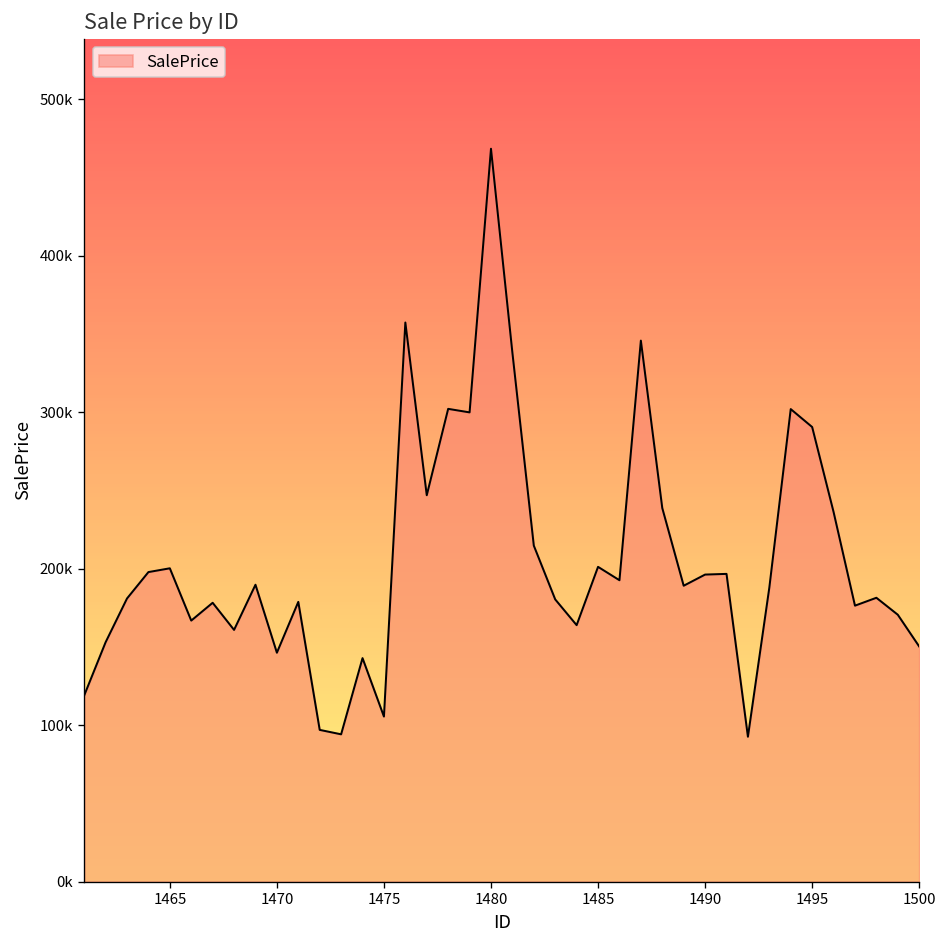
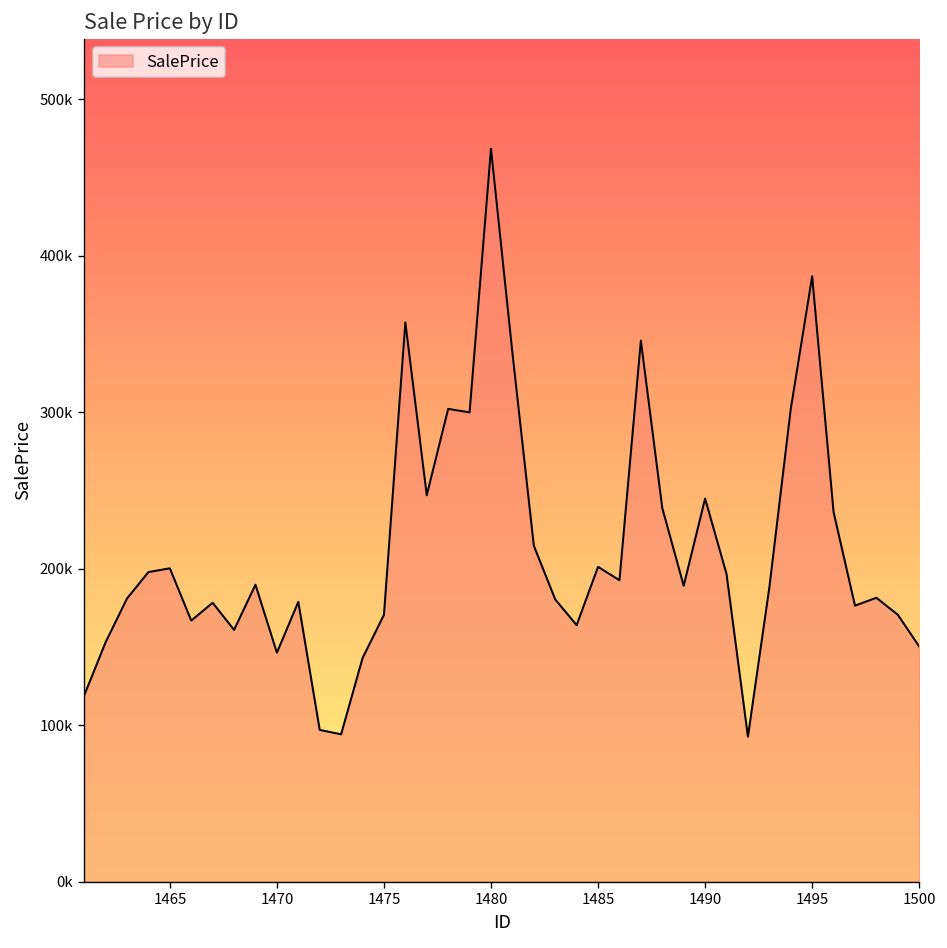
  {
    "1465": 200000,
    "1470": 146000,
-   "1475": 106000,
+   "1475": 171000,
    "1480": 468000,
    "1485": 201000,
-   "1490": 196000,
-   "1495": 291000,
+   "1490": 245000,
+   "1495": 387000,
    "1500": 150000
  }
